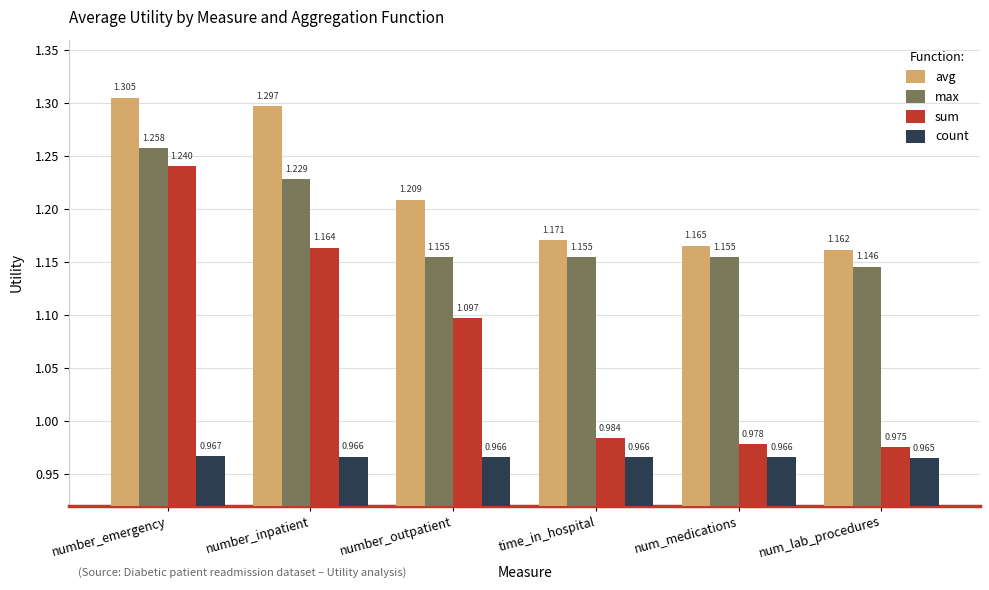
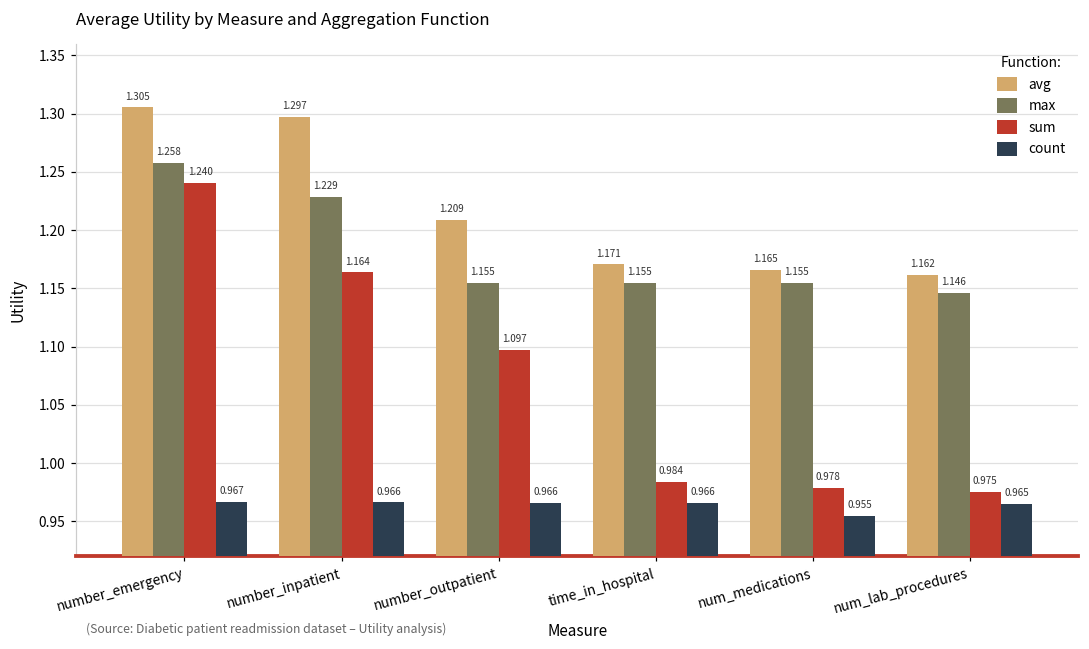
  {
    "avg": {
      "number_emergency": 1.305,
      "number_inpatient": 1.297,
      "number_outpatient": 1.209,
      "time_in_hospital": 1.171,
      "num_medications": 1.165,
      "num_lab_procedures": 1.162
    },
    "max": {
      "number_emergency": 1.258,
      "number_inpatient": 1.229,
      "number_outpatient": 1.155,
      "time_in_hospital": 1.155,
      "num_medications": 1.155,
      "num_lab_procedures": 1.146
    },
    "sum": {
      "number_emergency": 1.240,
      "number_inpatient": 1.164,
      "number_outpatient": 1.097,
      "time_in_hospital": 0.984,
      "num_medications": 0.978,
      "num_lab_procedures": 0.975
    },
    "count": {
      "number_emergency": 0.967,
      "number_inpatient": 0.966,
      "number_outpatient": 0.966,
      "time_in_hospital": 0.966,
-     "num_medications": 0.966,
+     "num_medications": 0.955,
      "num_lab_procedures": 0.965
    }
  }
